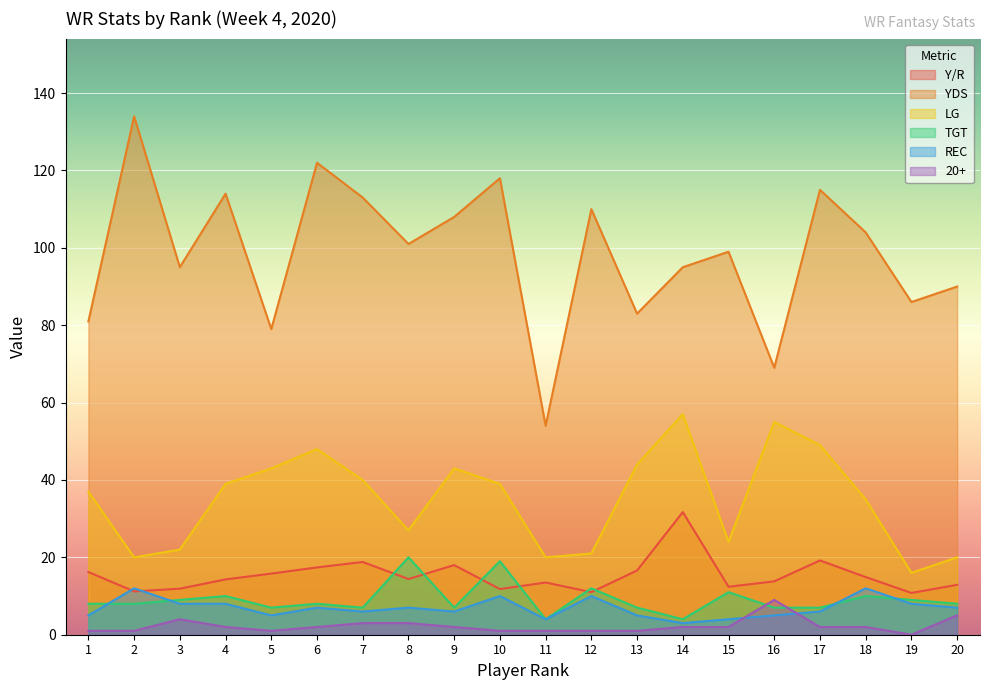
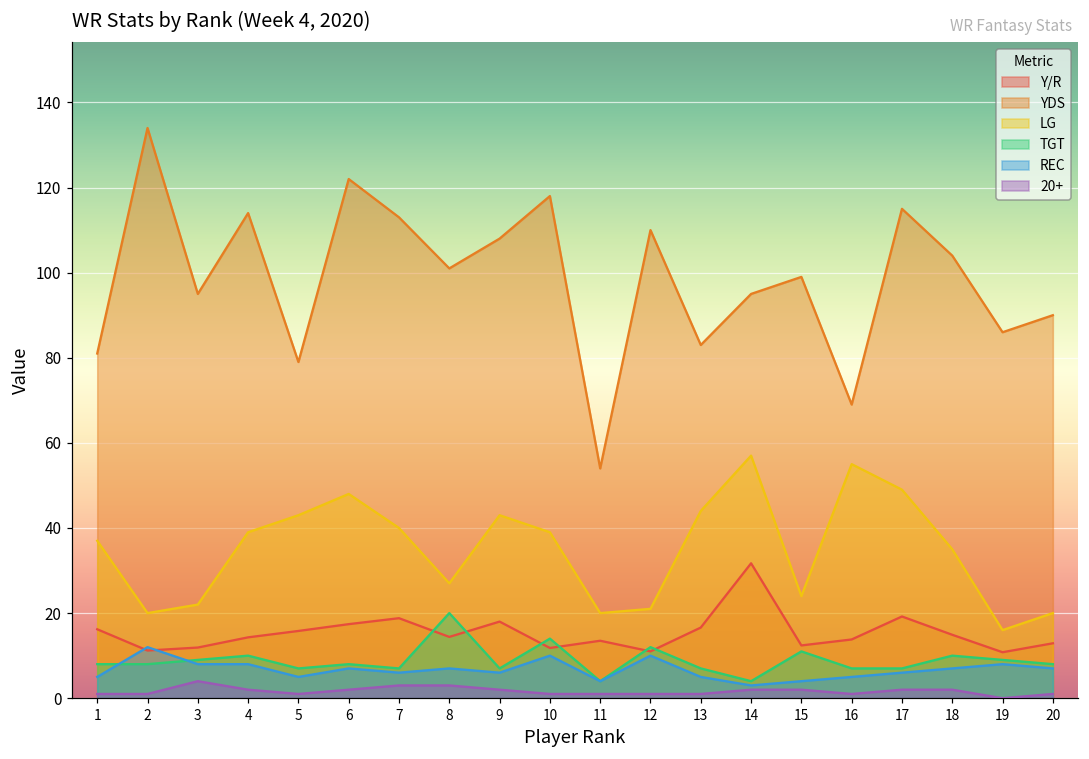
  {
    "TGT": {
      "1": 8,
      "2": 8,
      "3": 9,
      "4": 10,
      "5": 7,
      "6": 8,
      "7": 7,
      "8": 20,
      "9": 7,
-     "10": 19,
+     "10": 14,
      "12": 12,
      "13": 7,
      "14": 4,
      "15": 11,
      "16": 7,
      "17": 7,
      "18": 10,
      "19": 9,
      "20": 8
    },
    "REC": {
      "1": 5,
      "2": 12,
      "3": 8,
      "4": 8,
      "5": 5,
      "6": 7,
      "7": 6,
      "8": 7,
      "9": 6,
      "10": 10,
      "12": 10,
      "13": 5,
      "14": 3,
      "15": 4,
      "16": 5,
      "17": 6,
-     "18": 12,
+     "18": 7,
      "19": 8,
      "20": 7
    },
    "20+": {
      "1": 1,
      "2": 1,
      "3": 4,
      "4": 2,
      "5": 1,
      "6": 2,
      "7": 3,
      "8": 3,
      "9": 2,
      "10": 1,
      "11": 1,
      "12": 1,
      "13": 1,
      "14": 2,
      "15": 2,
-     "16": 9,
+     "16": 1,
      "17": 2,
      "18": 2,
      "19": 0,
-     "20": 5
+     "20": 1
    }
  }
